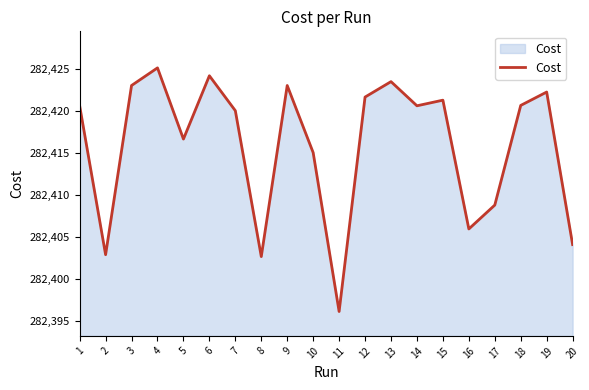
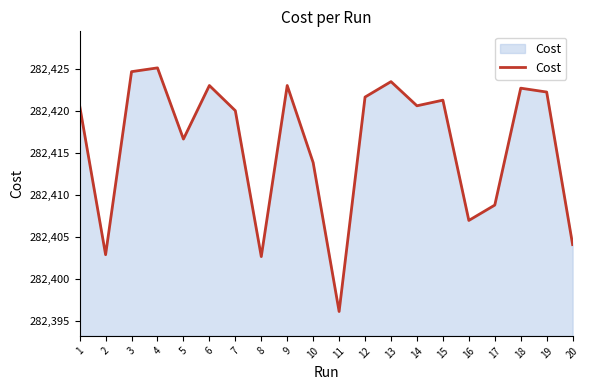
  {
    "1": "282,421",
    "2": "282,403",
-   "3": "282,423",
+   "3": "282,425",
    "4": "282,425",
    "5": "282,417",
-   "6": "282,424",
+   "6": "282,423",
    "7": "282,420",
    "8": "282,403",
    "9": "282,423",
-   "10": "282,415",
+   "10": "282,414",
    "11": "282,396",
    "12": "282,422",
    "13": "282,424",
    "14": "282,421",
    "15": "282,421",
-   "16": "282,406",
+   "16": "282,407",
    "17": "282,409",
-   "18": "282,421",
+   "18": "282,423",
    "19": "282,422",
    "20": "282,404"
  }
